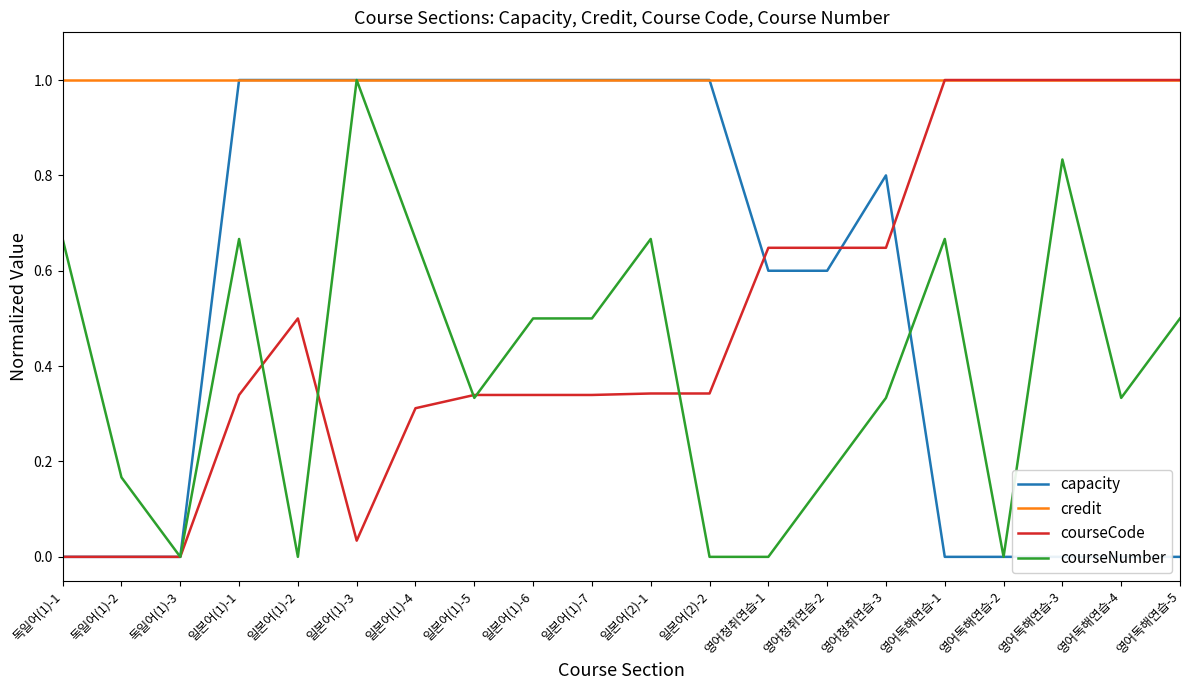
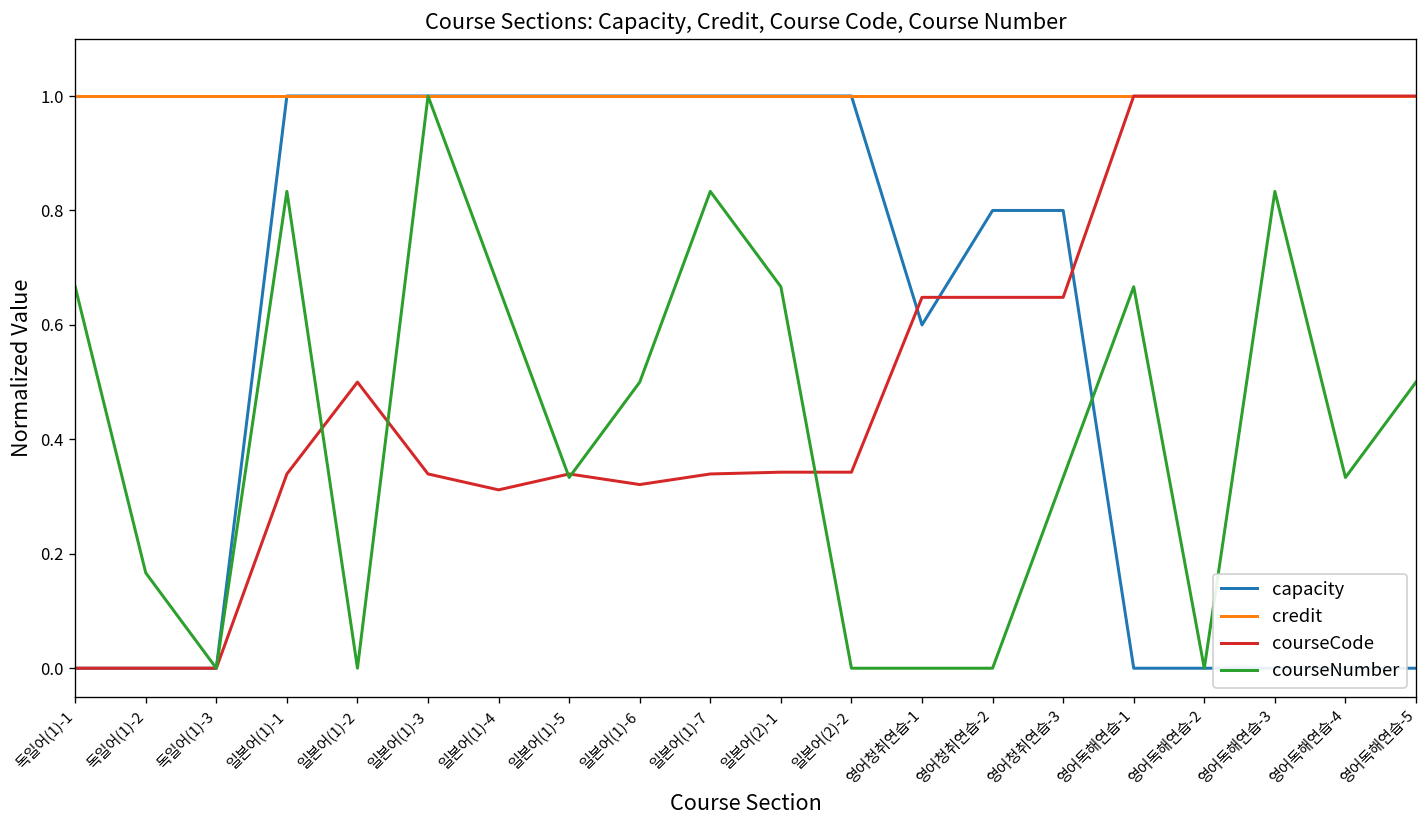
  {
    "capacity": {
      "영어청취연습-1": 0.60,
-     "영어청취연습-2": 0.60,
+     "영어청취연습-2": 0.80,
      "영어청취연습-3": 0.80,
      "영어독해연습-1": 0.00,
      "영어독해연습-5": 0.00
    },
    "credit": {
      "독일어(1)-1": 1.00,
      "독일어(1)-2": 1.00,
      "독일어(1)-3": 1.00,
      "영어청취연습-1": 1.00,
      "영어청취연습-2": 1.00,
      "영어청취연습-3": 1.00
    },
    "courseCode": {
      "일본어(1)-1": 0.34,
      "일본어(1)-2": 0.50,
-     "일본어(1)-3": 0.03,
+     "일본어(1)-3": 0.34,
      "일본어(1)-4": 0.31,
      "일본어(1)-5": 0.34,
-     "일본어(1)-6": 0.34,
+     "일본어(1)-6": 0.32,
      "일본어(1)-7": 0.34,
      "일본어(2)-1": 0.34,
      "일본어(2)-2": 0.34,
      "영어청취연습-1": 0.65,
      "영어청취연습-2": 0.65,
      "영어청취연습-3": 0.65
    },
    "courseNumber": {
      "독일어(1)-1": 0.67,
      "독일어(1)-2": 0.17,
-     "일본어(1)-1": 0.67,
+     "일본어(1)-1": 0.83,
      "일본어(1)-2": 0.00,
      "일본어(1)-4": 0.67,
      "일본어(1)-5": 0.33,
      "일본어(1)-6": 0.50,
-     "일본어(1)-7": 0.50,
+     "일본어(1)-7": 0.83,
      "일본어(2)-1": 0.67,
      "일본어(2)-2": 0.00,
      "영어청취연습-1": 0.00,
-     "영어청취연습-2": 0.17,
+     "영어청취연습-2": 0.00,
      "영어청취연습-3": 0.33,
      "영어독해연습-1": 0.67,
      "영어독해연습-3": 0.83,
      "영어독해연습-4": 0.33,
      "영어독해연습-5": 0.50
    }
  }
